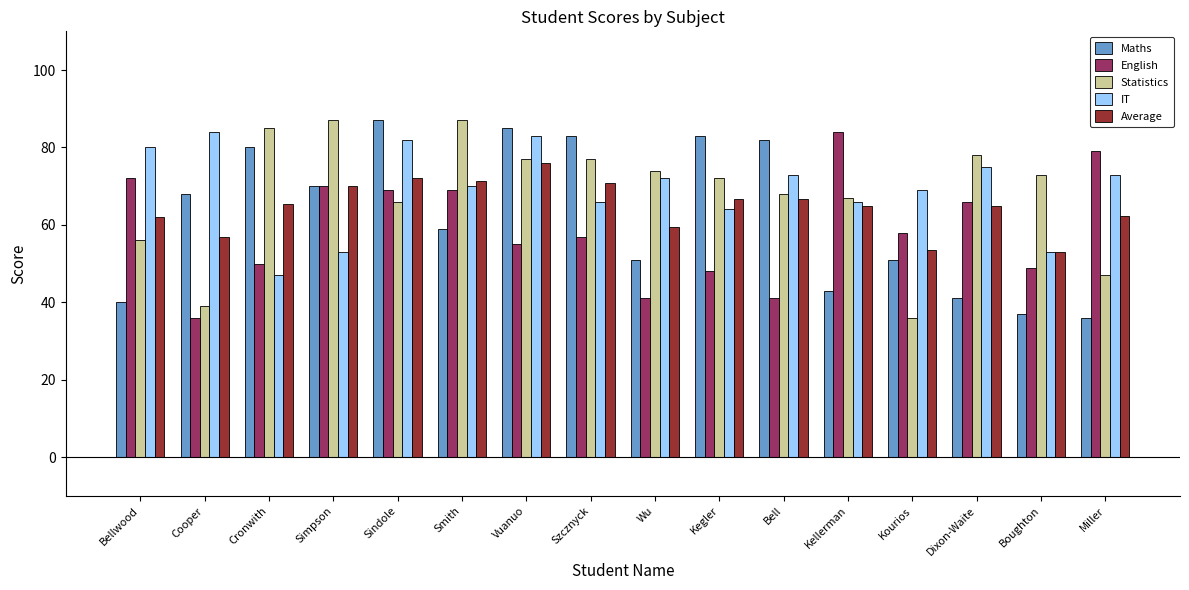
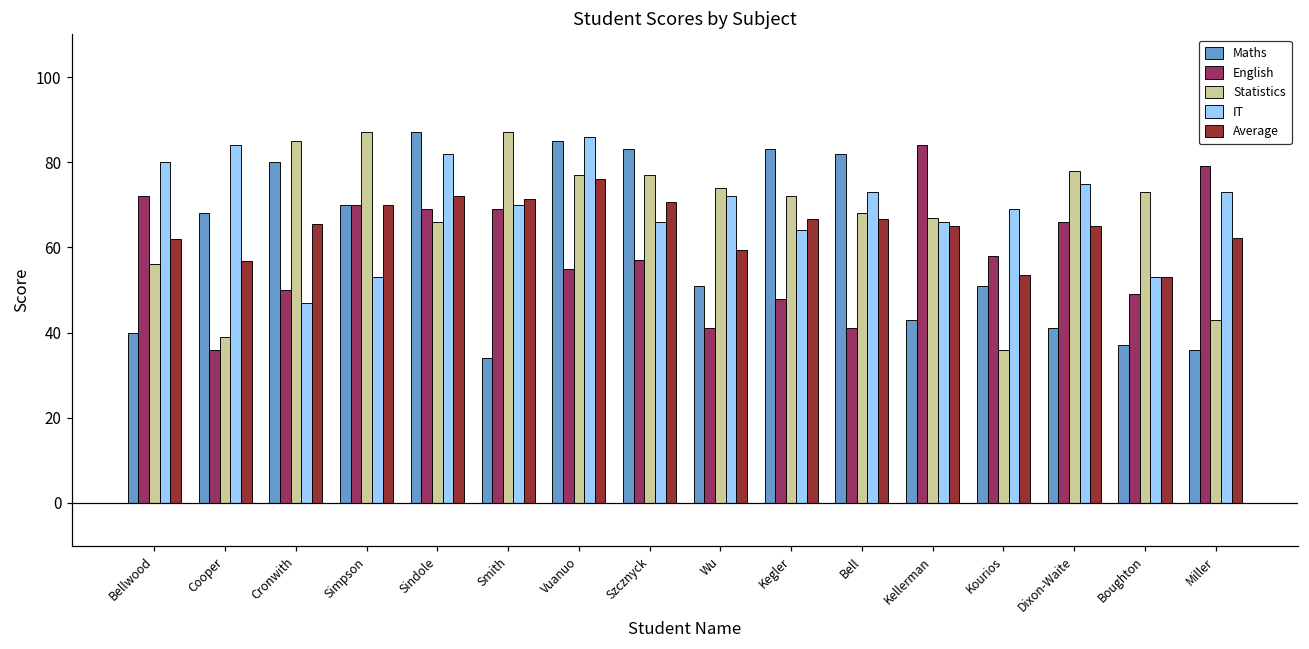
  {
    "Maths": {
      "Bellwood": 40,
      "Cooper": 68,
      "Cronwith": 80,
      "Simpson": 70,
      "Sindole": 87,
-     "Smith": 59,
+     "Smith": 34,
      "Vuanuo": 85,
      "Szcznyck": 83,
      "Wu": 51,
      "Kegler": 83,
      "Bell": 82,
      "Kellerman": 43,
      "Kourios": 51,
      "Dixon-Waite": 41,
      "Boughton": 37,
      "Miller": 36
    },
    "Statistics": {
      "Bellwood": 56,
      "Cooper": 39,
      "Cronwith": 85,
      "Simpson": 87,
      "Sindole": 66,
      "Smith": 87,
      "Vuanuo": 77,
      "Szcznyck": 77,
      "Wu": 74,
      "Kegler": 72,
      "Bell": 68,
      "Kellerman": 67,
      "Kourios": 36,
      "Dixon-Waite": 78,
      "Boughton": 73,
-     "Miller": 47
+     "Miller": 43
    },
    "IT": {
      "Bellwood": 80,
      "Cooper": 84,
      "Cronwith": 47,
      "Simpson": 53,
      "Sindole": 82,
      "Smith": 70,
-     "Vuanuo": 83,
+     "Vuanuo": 86,
      "Szcznyck": 66,
      "Wu": 72,
      "Kegler": 64,
      "Bell": 73,
      "Kellerman": 66,
      "Kourios": 69,
      "Dixon-Waite": 75,
      "Boughton": 53,
      "Miller": 73
    }
  }
